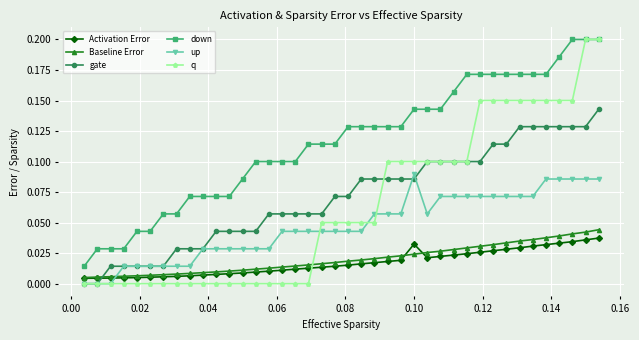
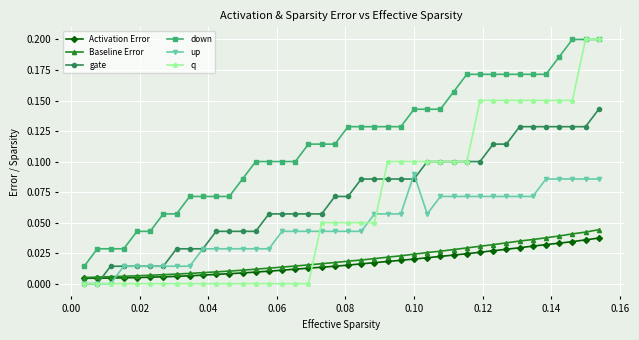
  {
    "Activation Error": {
-     "0.10": 0.032
+     "0.10": 0.020
    },
    "up": {
      "0.10": 0.090
    },
    "q": {
      "0.10": 0.100
    }
  }
